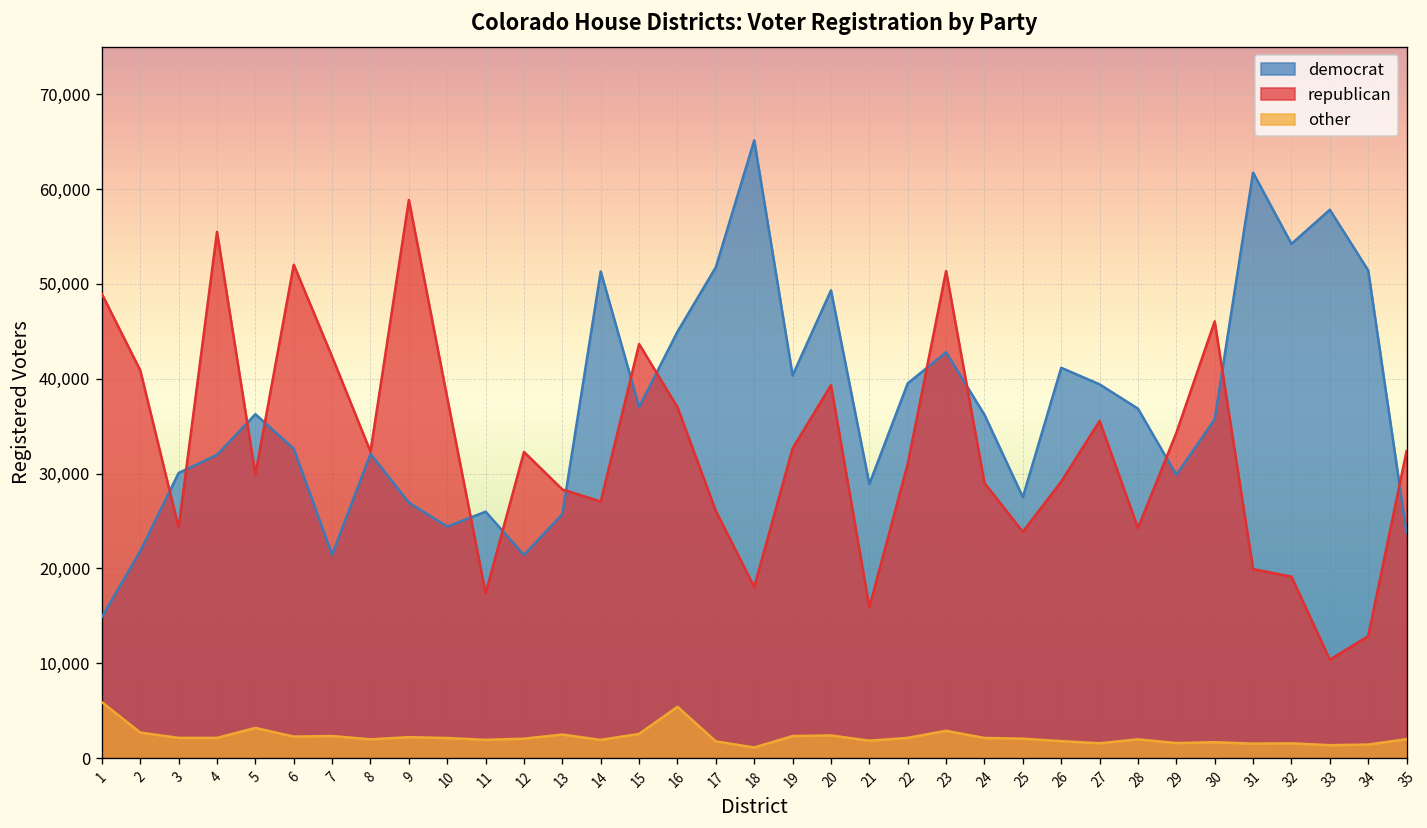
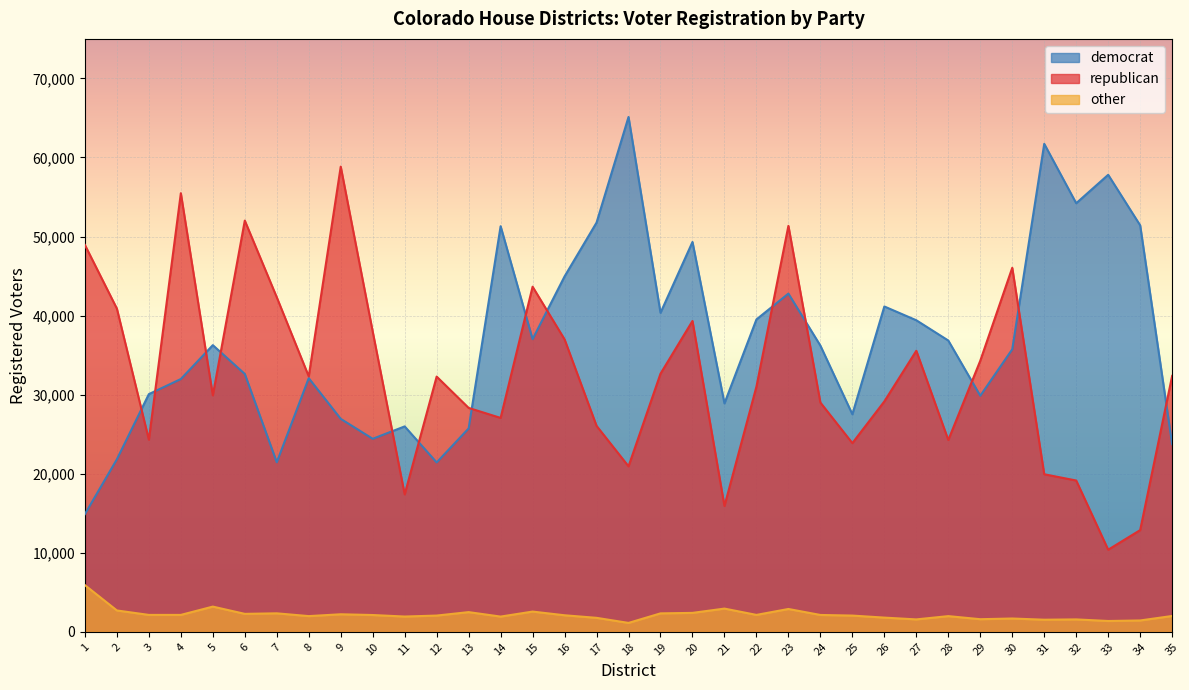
  {
    "democrat": {
      "1": "15,000",
      "2": "22,000",
      "3": "30,000",
      "4": "32,000",
      "5": "36,000",
      "6": "33,000",
      "7": "21,000",
      "9": "27,000",
      "10": "24,000",
      "11": "26,000",
      "12": "21,000",
      "13": "26,000",
      "14": "51,000",
      "15": "37,000",
      "16": "45,000",
      "17": "52,000",
      "18": "65,000",
      "19": "40,000",
      "20": "49,000",
      "21": "29,000",
      "22": "40,000",
      "23": "43,000",
      "24": "36,000",
      "25": "28,000",
      "26": "41,000",
      "27": "39,000",
      "28": "37,000",
      "29": "30,000",
      "30": "36,000",
      "31": "62,000",
      "32": "54,000",
      "33": "58,000",
      "34": "51,000",
      "35": "24,000"
    },
    "republican": {
      "1": "49,000",
      "2": "41,000",
      "3": "24,000",
      "4": "55,000",
      "5": "30,000",
      "6": "52,000",
      "7": "42,000",
      "9": "59,000",
      "10": "38,000",
      "11": "17,000",
      "12": "32,000",
      "13": "28,000",
      "14": "27,000",
      "15": "44,000",
      "16": "37,000",
      "17": "26,000",
-     "18": "18,000",
+     "18": "21,000",
      "19": "33,000",
      "20": "39,000",
      "21": "16,000",
      "22": "31,000",
      "23": "51,000",
      "24": "29,000",
      "25": "24,000",
      "26": "29,000",
      "27": "36,000",
      "28": "24,000",
      "29": "34,000",
      "30": "46,000",
      "31": "20,000",
      "32": "19,000",
      "33": "10,000",
      "34": "13,000",
      "35": "32,000"
    },
    "other": {
      "1": "6,000",
      "2": "3,000",
      "3": "2,000",
      "4": "2,000",
      "5": "3,000",
      "6": "2,000",
      "7": "2,000",
      "8": "2,000",
      "9": "2,000",
      "10": "2,000",
      "11": "2,000",
      "12": "2,000",
      "13": "2,000",
      "14": "2,000",
      "15": "3,000",
-     "16": "5,000",
+     "16": "2,000",
      "17": "2,000",
      "18": "1,000",
      "19": "2,000",
      "20": "2,000",
-     "21": "2,000",
+     "21": "3,000",
      "22": "2,000",
      "23": "3,000",
      "24": "2,000",
      "25": "2,000",
      "26": "2,000",
      "27": "2,000",
      "28": "2,000",
      "29": "2,000",
      "30": "2,000",
      "31": "2,000",
      "32": "2,000",
      "33": "1,000",
      "34": "1,000",
      "35": "2,000"
    }
  }
